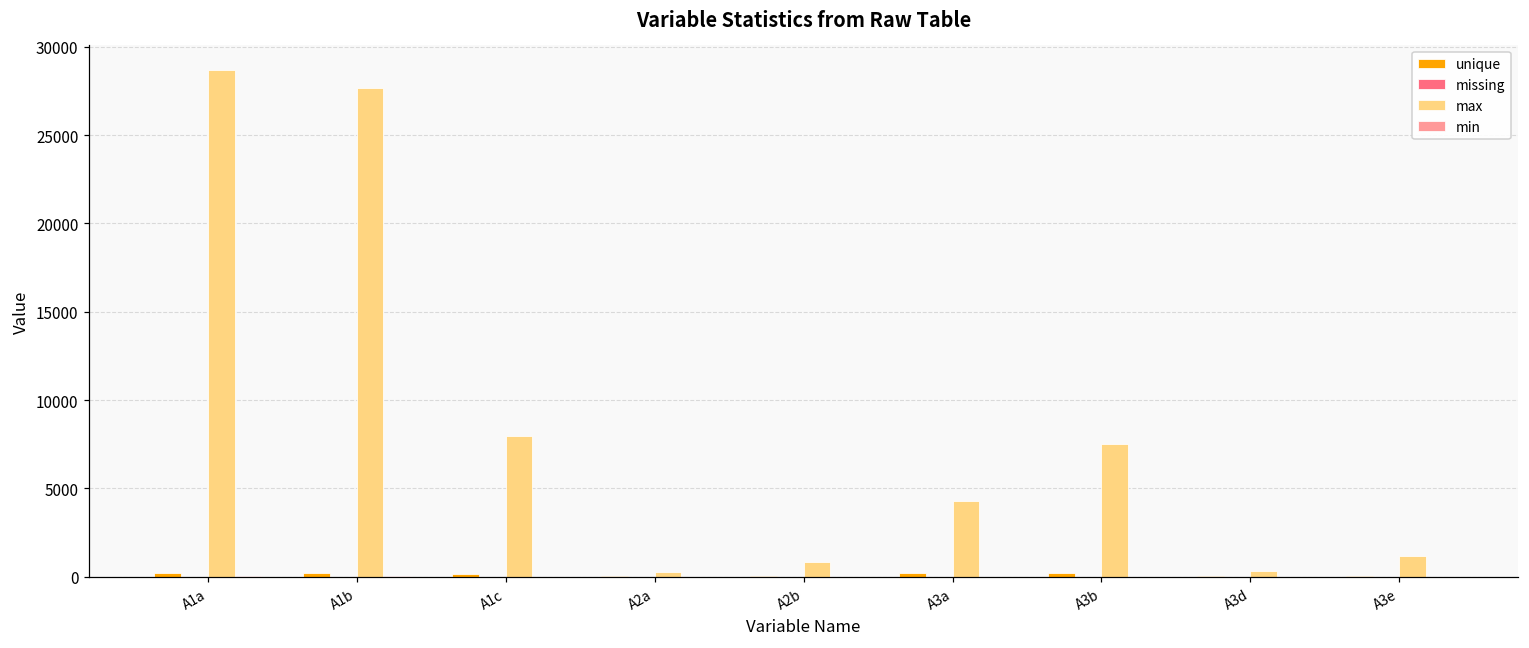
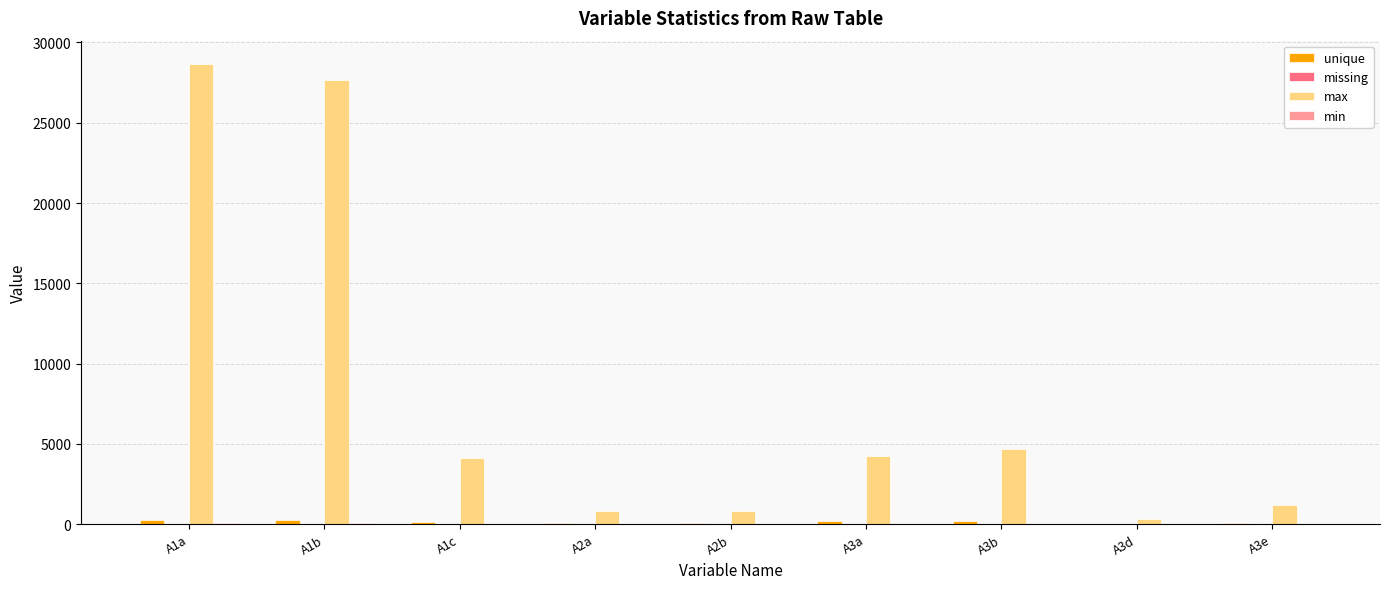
  {
    "unique": {
      "A1a": 200,
      "A1b": 200,
      "A3a": 200,
      "A3b": 200
    },
    "max": {
      "A1a": 28700,
      "A1b": 27700,
-     "A1c": 8000,
-     "A2a": 300,
+     "A1c": 4100,
+     "A2a": 800,
      "A2b": 800,
      "A3a": 4300,
-     "A3b": 7500,
+     "A3b": 4700,
      "A3d": 300,
      "A3e": 1200
    }
  }
